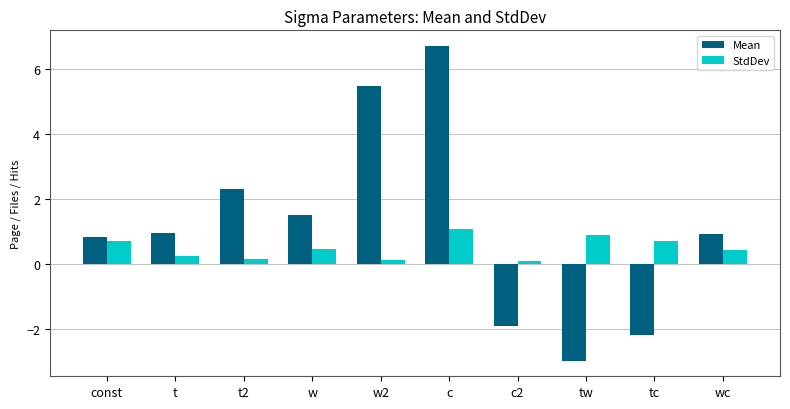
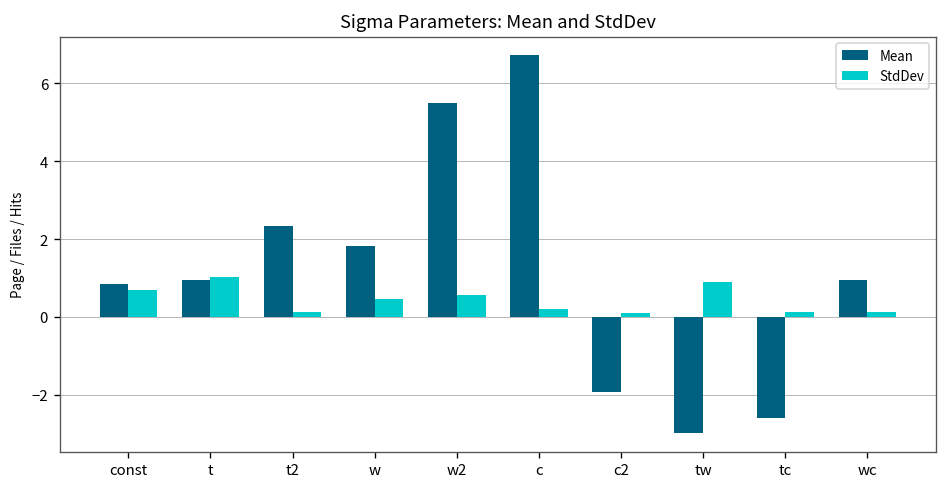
  {
    "Mean": {
      "const": 0.8,
      "t": 0.9,
      "t2": 2.3,
-     "w": 1.5,
+     "w": 1.8,
      "w2": 5.5,
      "c": 6.7,
      "c2": -1.9,
      "tw": -3.0,
-     "tc": -2.2,
+     "tc": -2.6,
      "wc": 0.9
    },
    "StdDev": {
      "const": 0.7,
-     "t": 0.2,
+     "t": 1.0,
      "t2": 0.1,
      "w": 0.5,
-     "w2": 0.1,
-     "c": 1.1,
+     "w2": 0.6,
+     "c": 0.2,
      "c2": 0.1,
      "tw": 0.9,
-     "tc": 0.7,
-     "wc": 0.4
+     "tc": 0.1,
+     "wc": 0.1
    }
  }
